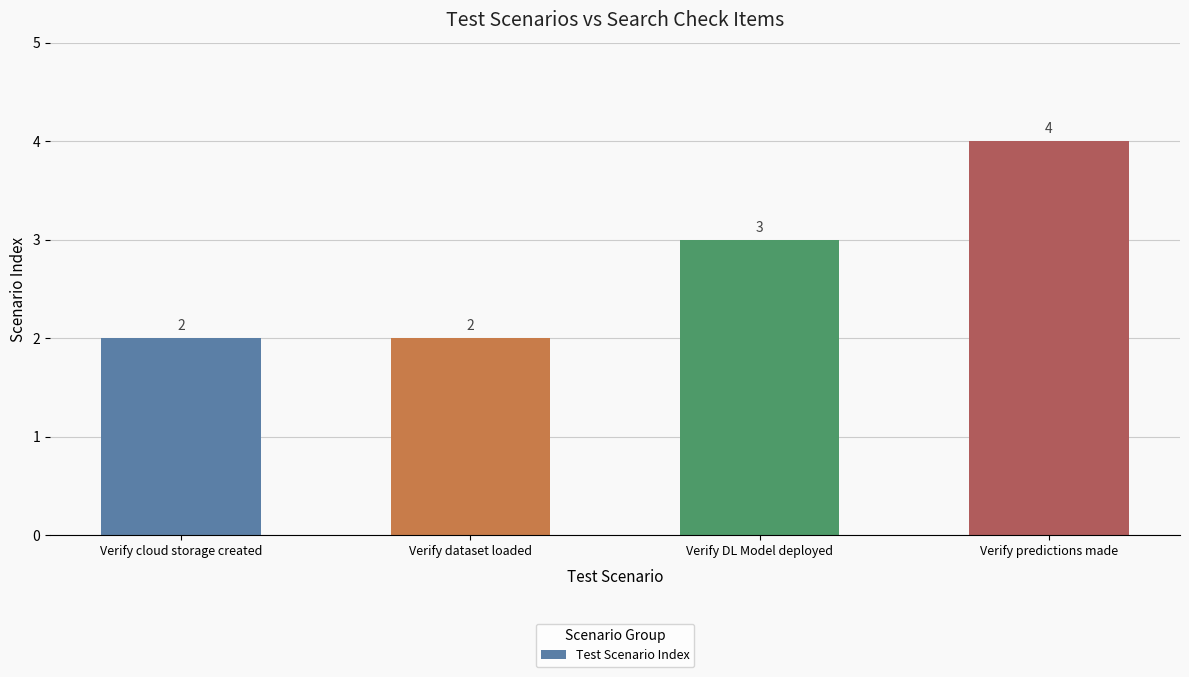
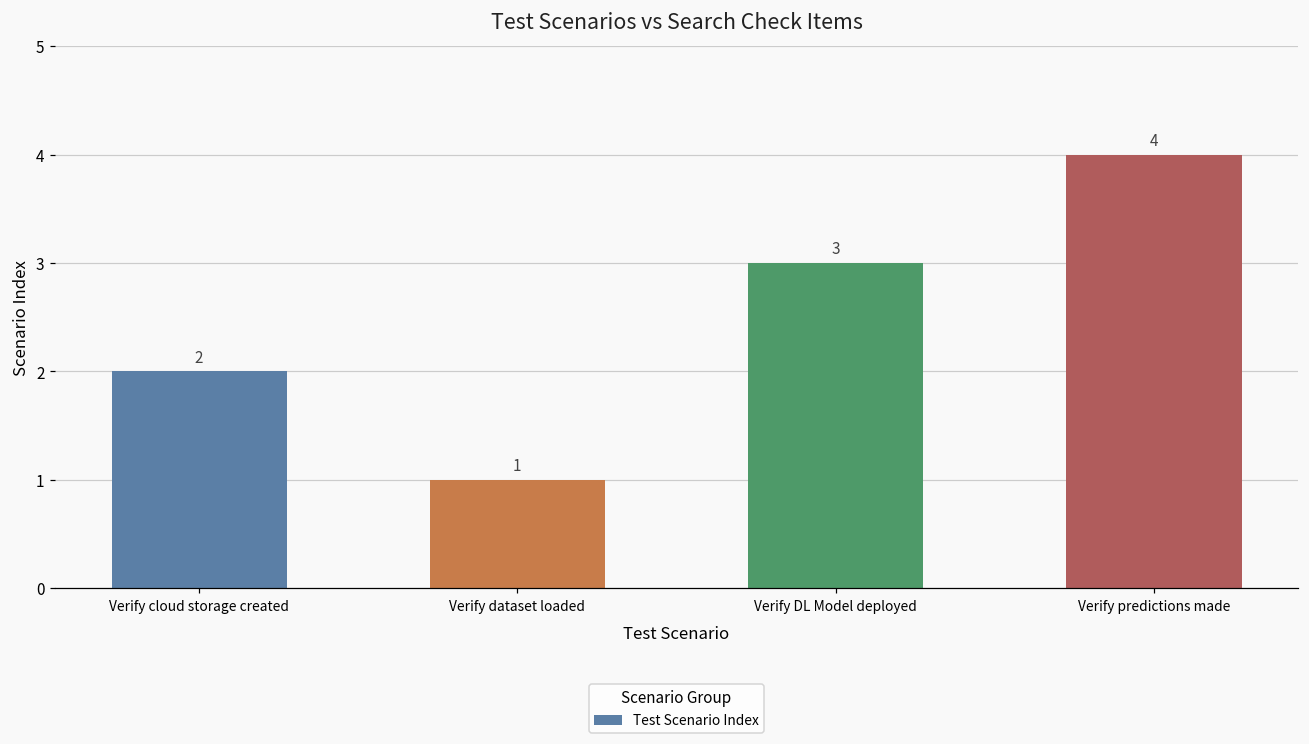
  {
    "Verify cloud storage created": 2,
-   "Verify dataset loaded": 2,
+   "Verify dataset loaded": 1,
    "Verify DL Model deployed": 3,
    "Verify predictions made": 4
  }
